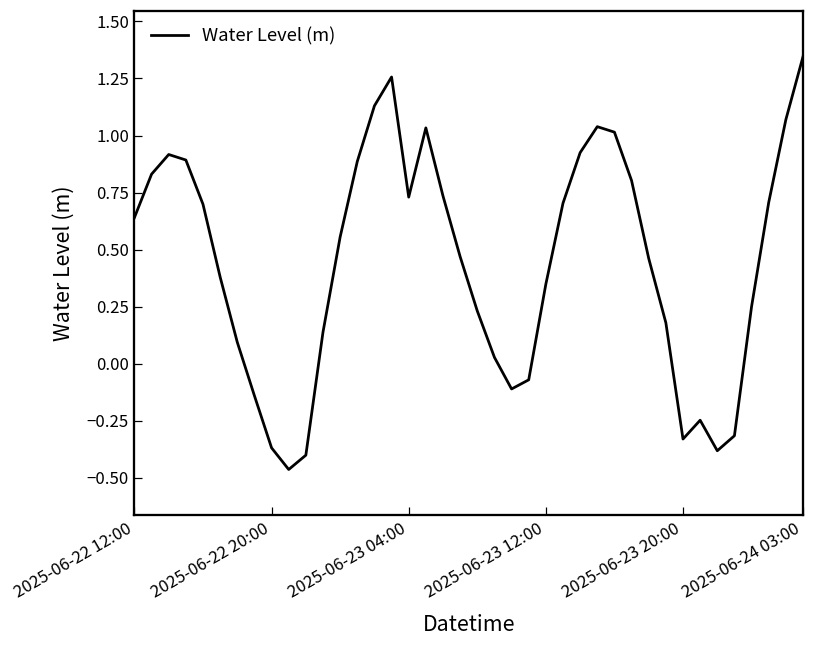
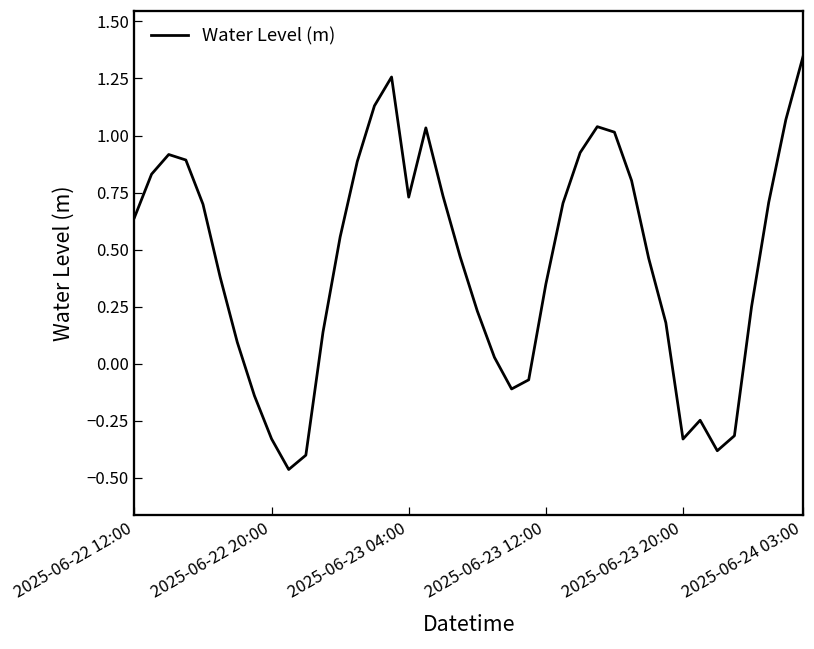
  {
    "2025-06-22 12:00": 0.64,
-   "2025-06-22 20:00": -0.37,
+   "2025-06-22 20:00": -0.33,
    "2025-06-23 04:00": 0.73,
    "2025-06-23 12:00": 0.35,
    "2025-06-23 20:00": -0.33,
    "2025-06-24 03:00": 1.35
  }
